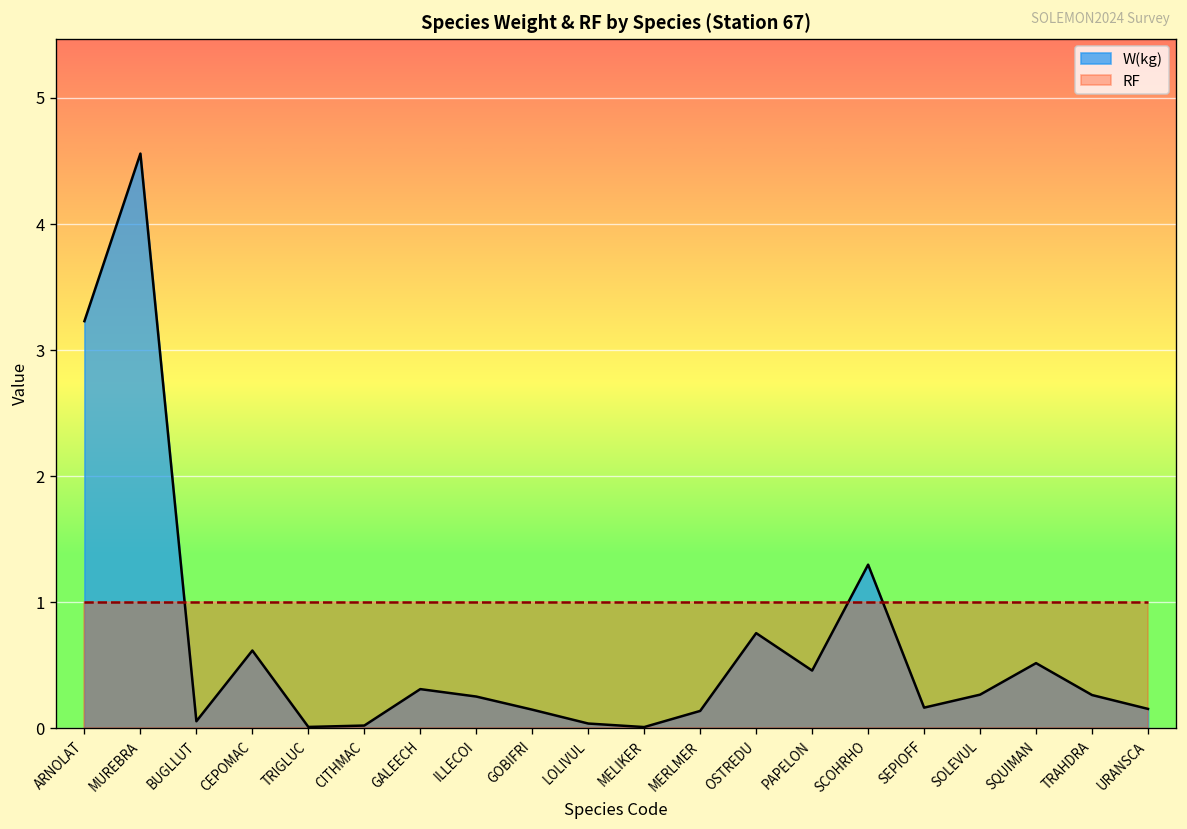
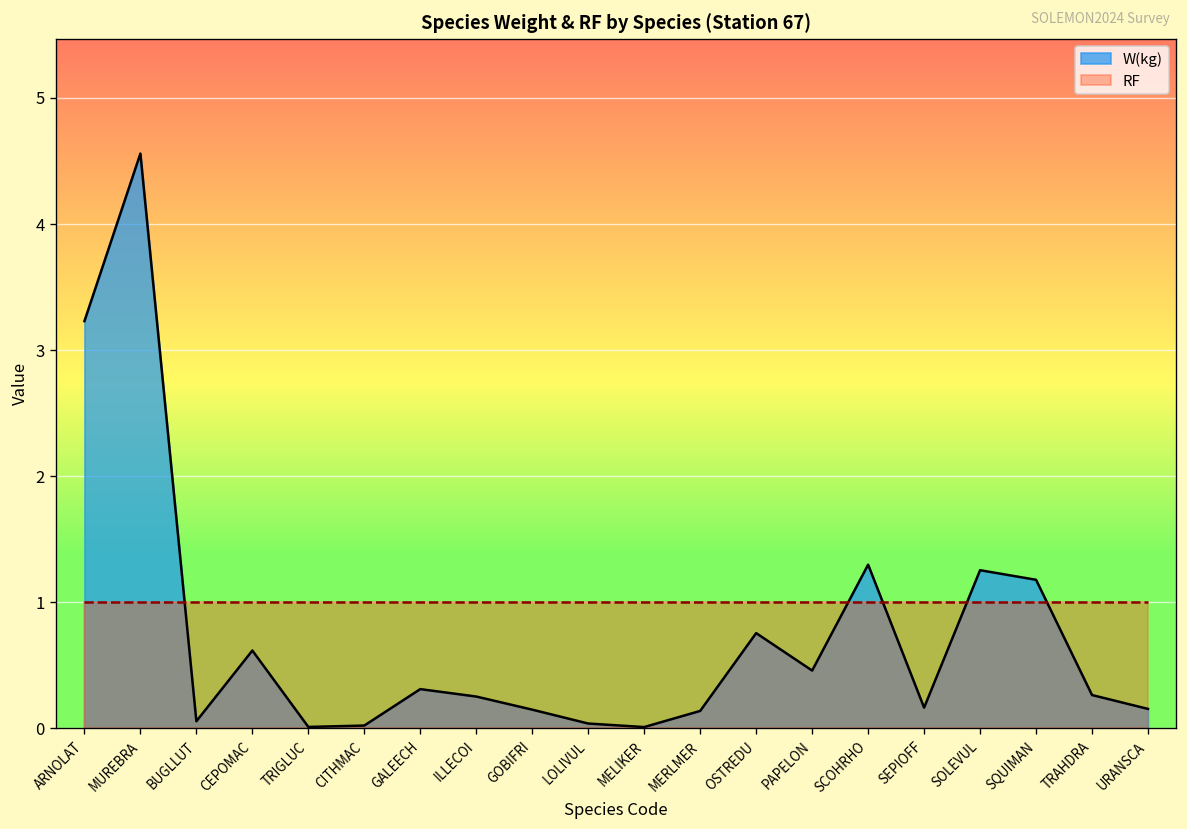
  {
    "W(kg)": {
      "ARNOLAT": 3.23,
      "MUREBRA": 4.56,
      "BUGLLUT": 0.06,
      "CEPOMAC": 0.62,
      "TRIGLUC": 0.01,
      "CITHMAC": 0.02,
      "GALEECH": 0.31,
      "ILLECOI": 0.25,
      "GOBIFRI": 0.15,
      "LOLIVUL": 0.04,
      "MELIKER": 0.01,
      "MERLMER": 0.14,
      "OSTREDU": 0.75,
      "PAPELON": 0.46,
      "SCOHRHO": 1.30,
      "SEPIOFF": 0.16,
-     "SOLEVUL": 0.27,
-     "SQUIMAN": 0.52,
+     "SOLEVUL": 1.25,
+     "SQUIMAN": 1.18,
      "TRAHDRA": 0.26,
      "URANSCA": 0.15
    },
    "RF": {
      "ARNOLAT": 1.00,
      "MUREBRA": 1.00,
      "BUGLLUT": 1.00,
      "CEPOMAC": 1.00,
      "TRIGLUC": 1.00,
      "CITHMAC": 1.00,
      "GALEECH": 1.00,
      "ILLECOI": 1.00,
      "GOBIFRI": 1.00,
      "LOLIVUL": 1.00,
      "MELIKER": 1.00,
      "MERLMER": 1.00,
      "OSTREDU": 1.00,
      "PAPELON": 1.00,
      "SCOHRHO": 1.00,
      "SEPIOFF": 1.00,
      "SOLEVUL": 1.00,
      "SQUIMAN": 1.00,
      "TRAHDRA": 1.00,
      "URANSCA": 1.00
    }
  }
